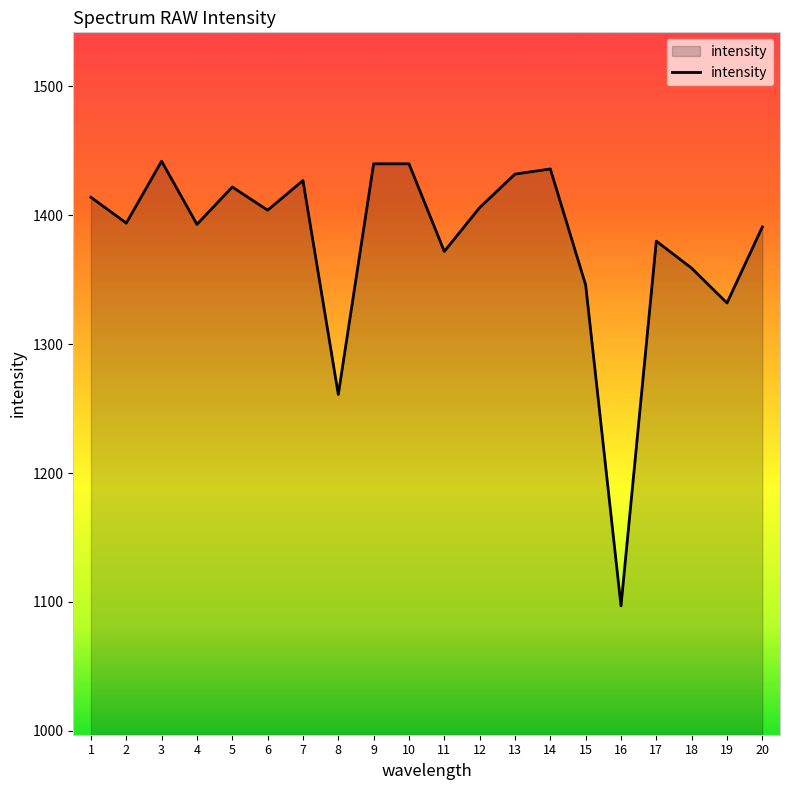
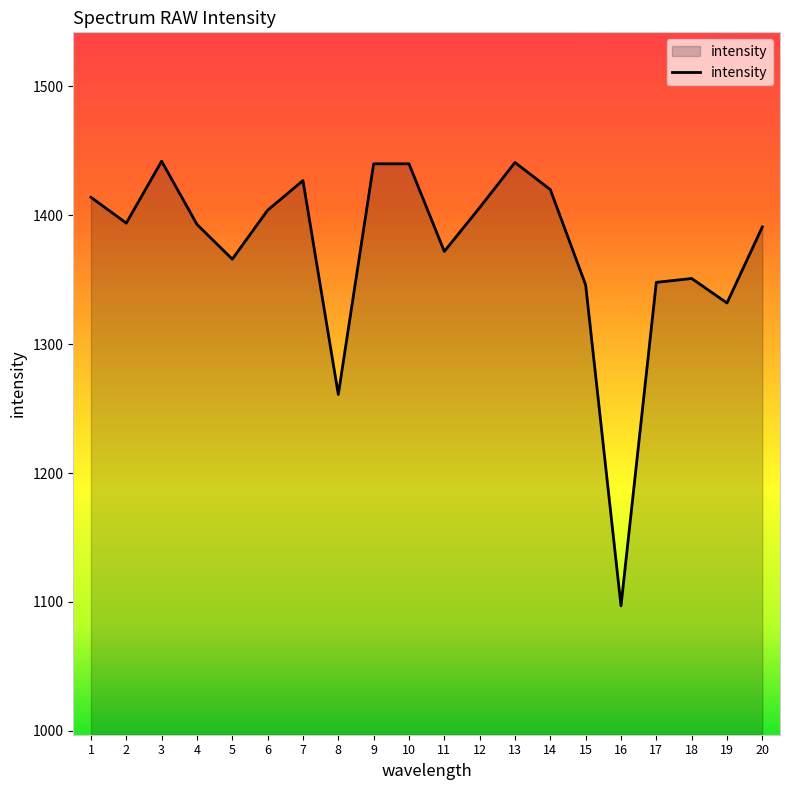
  {
    "1": 1414,
    "2": 1394,
    "3": 1442,
    "4": 1393,
-   "5": 1422,
+   "5": 1366,
    "6": 1404,
    "7": 1427,
    "8": 1261,
    "9": 1440,
    "10": 1440,
    "11": 1372,
    "12": 1406,
-   "13": 1432,
-   "14": 1436,
+   "13": 1441,
+   "14": 1420,
    "15": 1346,
    "16": 1097,
-   "17": 1380,
-   "18": 1359,
+   "17": 1348,
+   "18": 1351,
    "19": 1332,
    "20": 1391
  }
